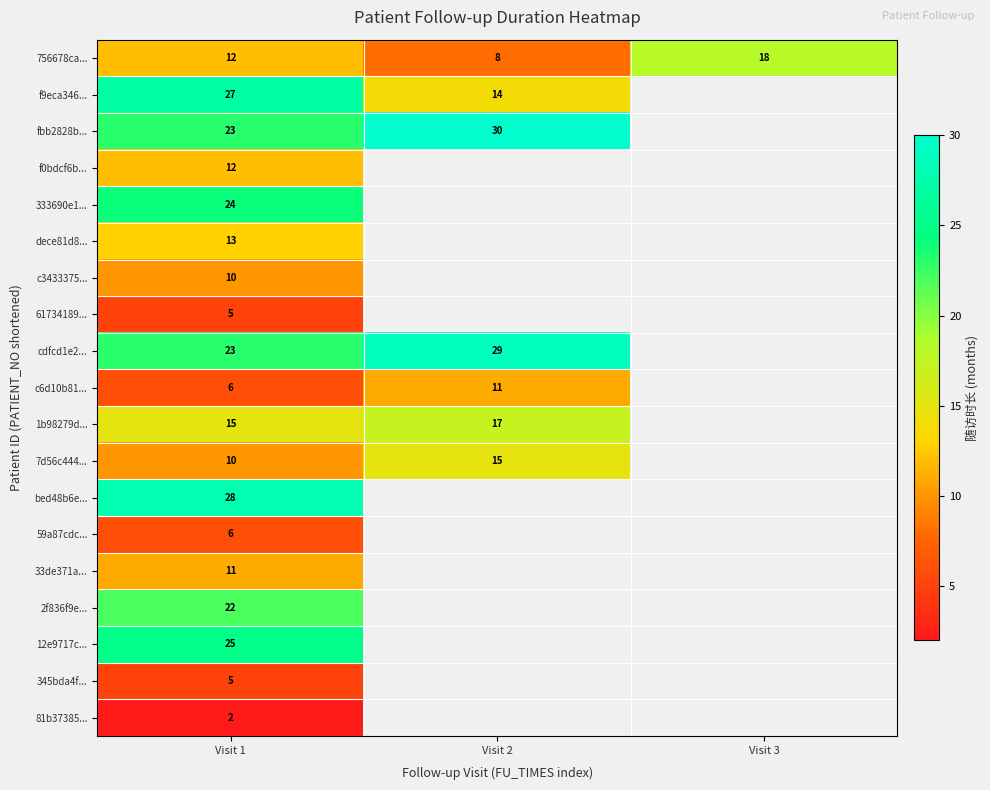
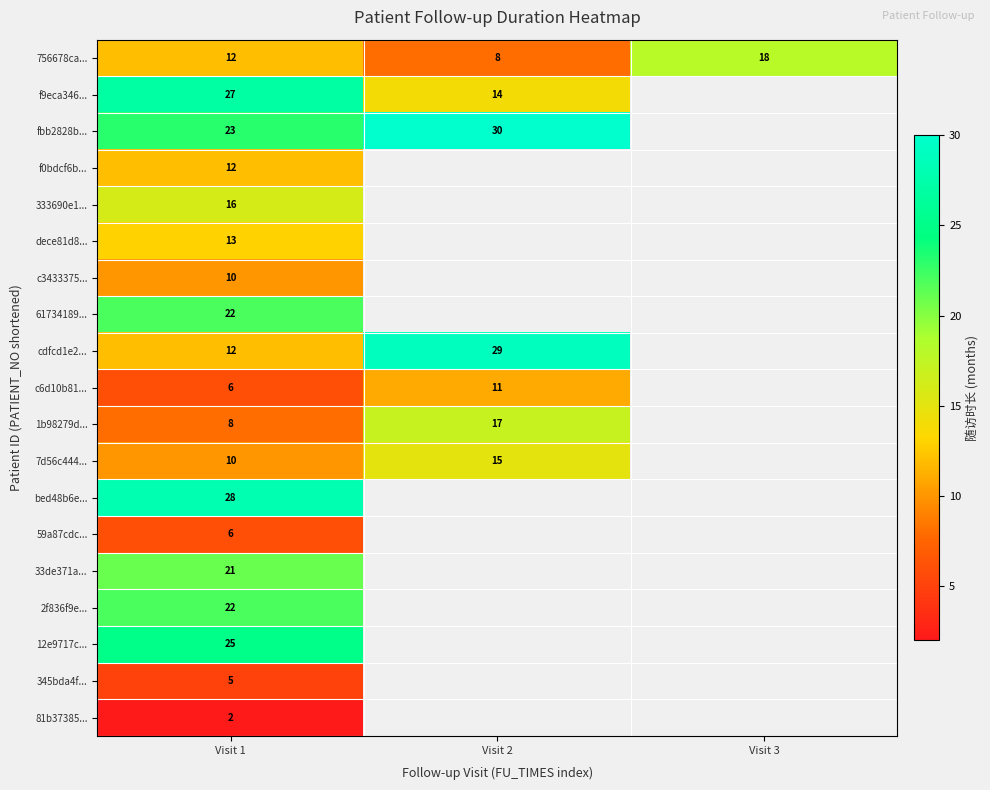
  {
    "756678ca...": {
      "Visit 1": 12,
      "Visit 2": 8,
      "Visit 3": 18
    },
    "f9eca346...": {
      "Visit 1": 27,
      "Visit 2": 14
    },
    "fbb2828b...": {
      "Visit 1": 23,
      "Visit 2": 30
    },
    "f0bdcf6b...": {
      "Visit 1": 12
    },
    "333690e1...": {
-     "Visit 1": 24
+     "Visit 1": 16
    },
    "dece81d8...": {
      "Visit 1": 13
    },
    "c3433375...": {
      "Visit 1": 10
    },
    "61734189...": {
-     "Visit 1": 5
+     "Visit 1": 22
    },
    "cdfcd1e2...": {
-     "Visit 1": 23,
+     "Visit 1": 12,
      "Visit 2": 29
    },
    "c6d10b81...": {
      "Visit 1": 6,
      "Visit 2": 11
    },
    "1b98279d...": {
-     "Visit 1": 15,
+     "Visit 1": 8,
      "Visit 2": 17
    },
    "7d56c444...": {
      "Visit 1": 10,
      "Visit 2": 15
    },
    "bed48b6e...": {
      "Visit 1": 28
    },
    "59a87cdc...": {
      "Visit 1": 6
    },
    "33de371a...": {
-     "Visit 1": 11
+     "Visit 1": 21
    },
    "2f836f9e...": {
      "Visit 1": 22
    },
    "12e9717c...": {
      "Visit 1": 25
    },
    "345bda4f...": {
      "Visit 1": 5
    },
    "81b37385...": {
      "Visit 1": 2
    }
  }
